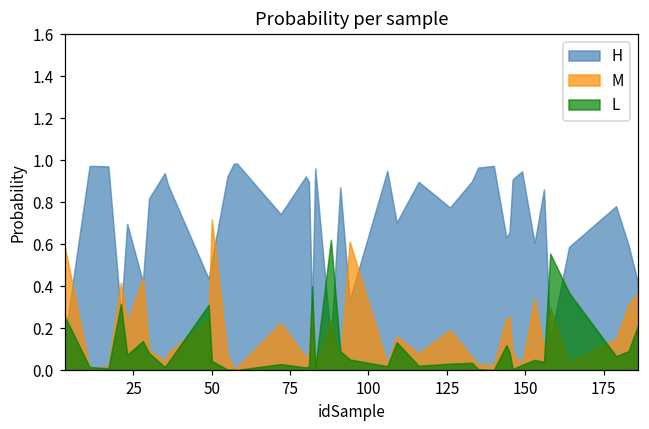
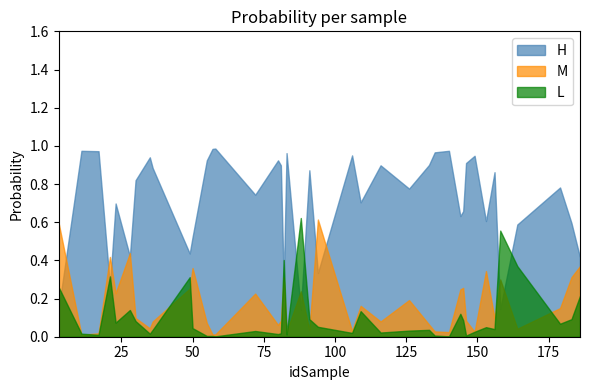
  {
    "H": {
      "50": 0.52
    },
    "M": {
-     "50": 0.72
+     "50": 0.36
    },
    "L": {
      "50": 0.05
    }
  }
